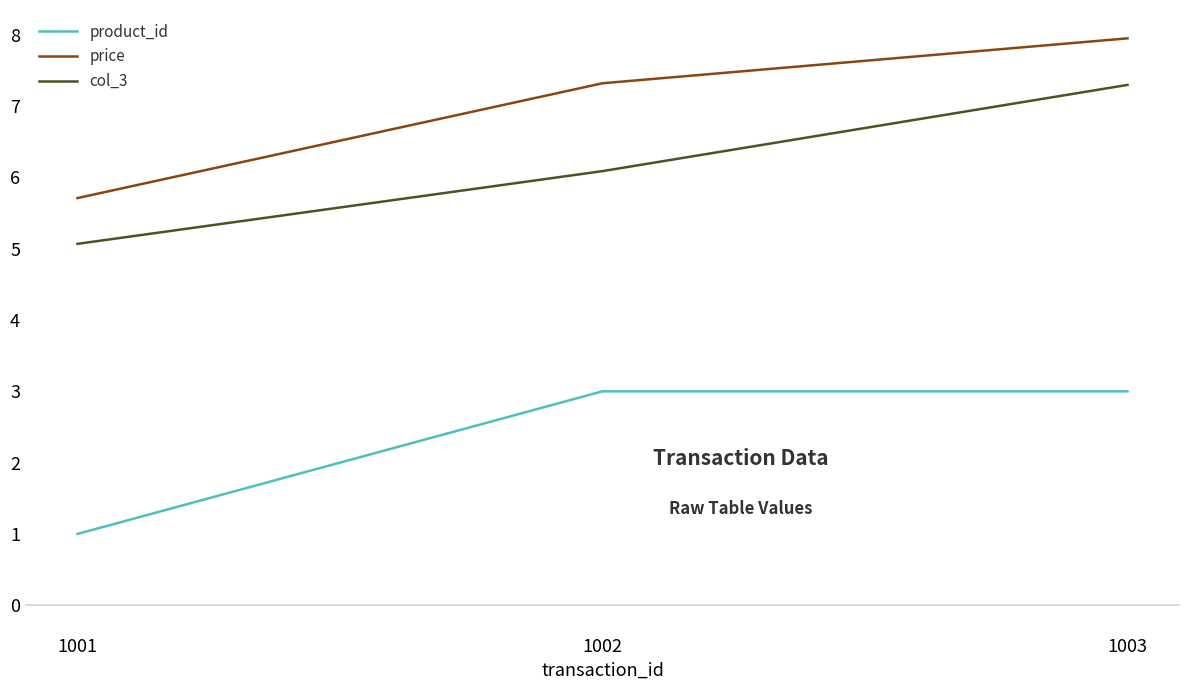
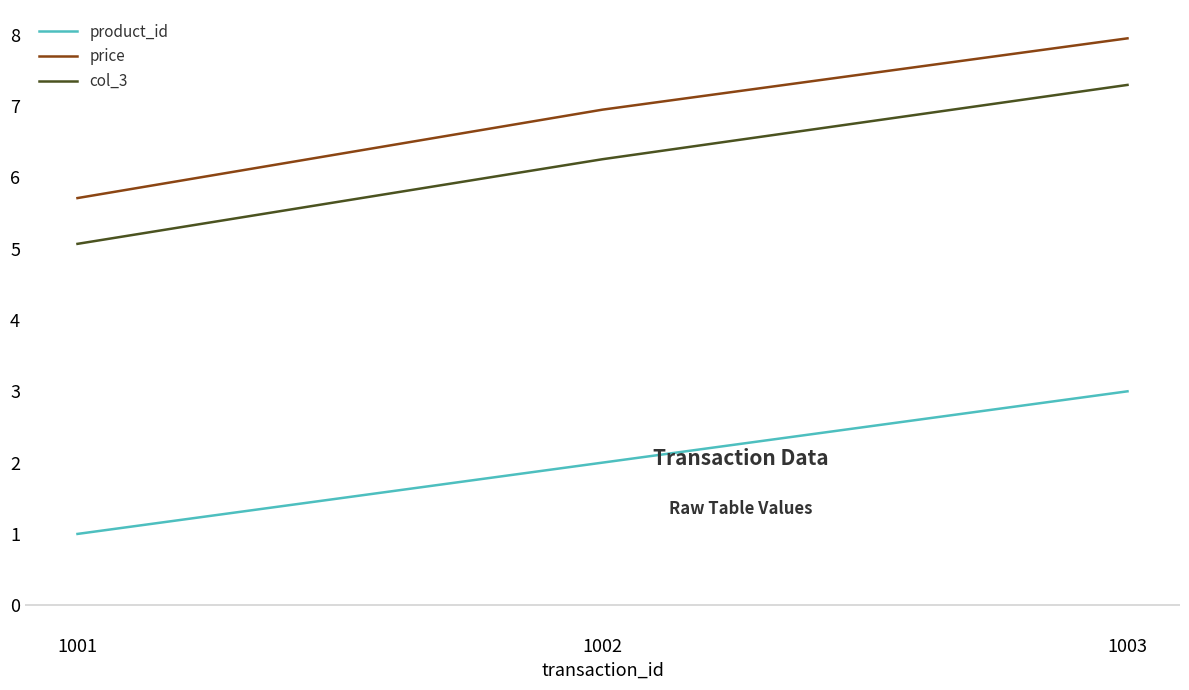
  {
    "product_id": {
      "1001": 1,
-     "1002": 3,
+     "1002": 2,
      "1003": 3
    },
    "price": {
      "1001": 5.7,
-     "1002": 7.3,
+     "1002": 7.0,
      "1003": 8.0
    },
    "col_3": {
      "1001": 5.1,
-     "1002": 6.1,
+     "1002": 6.3,
      "1003": 7.3
    }
  }
